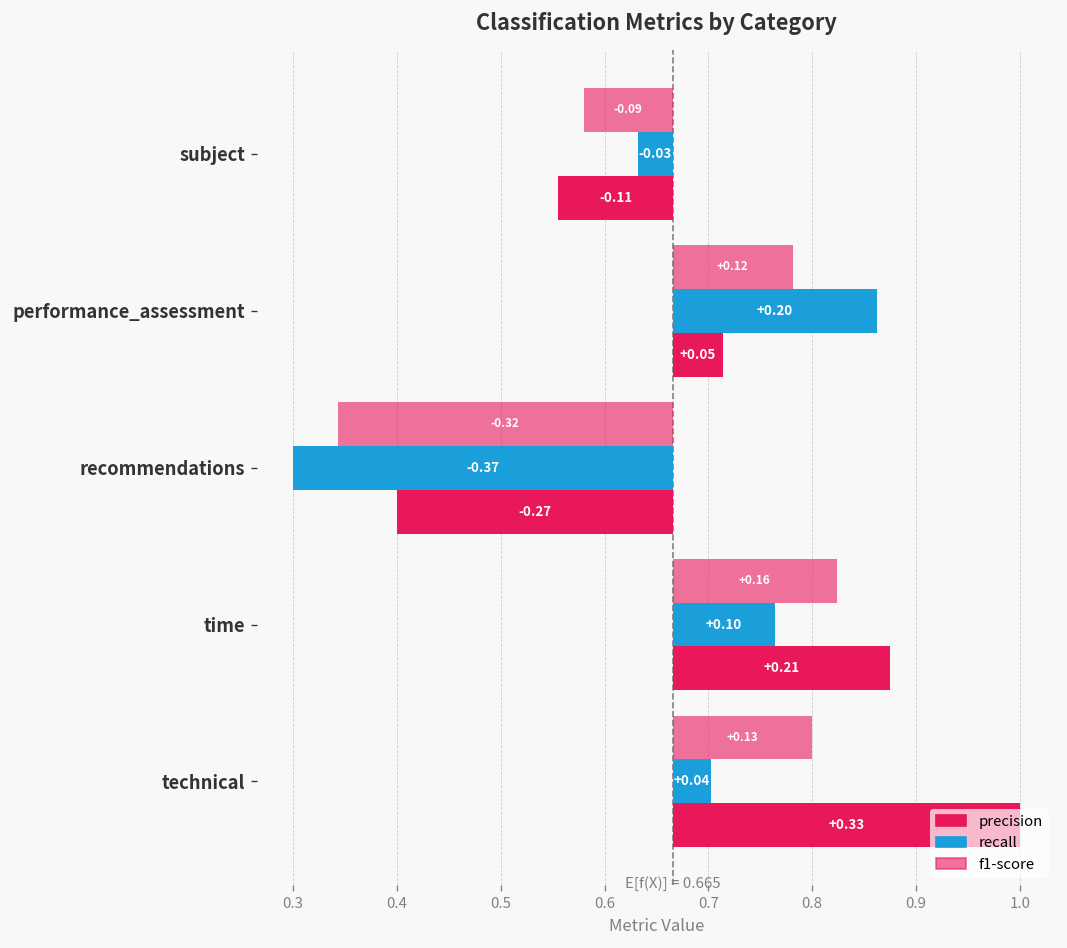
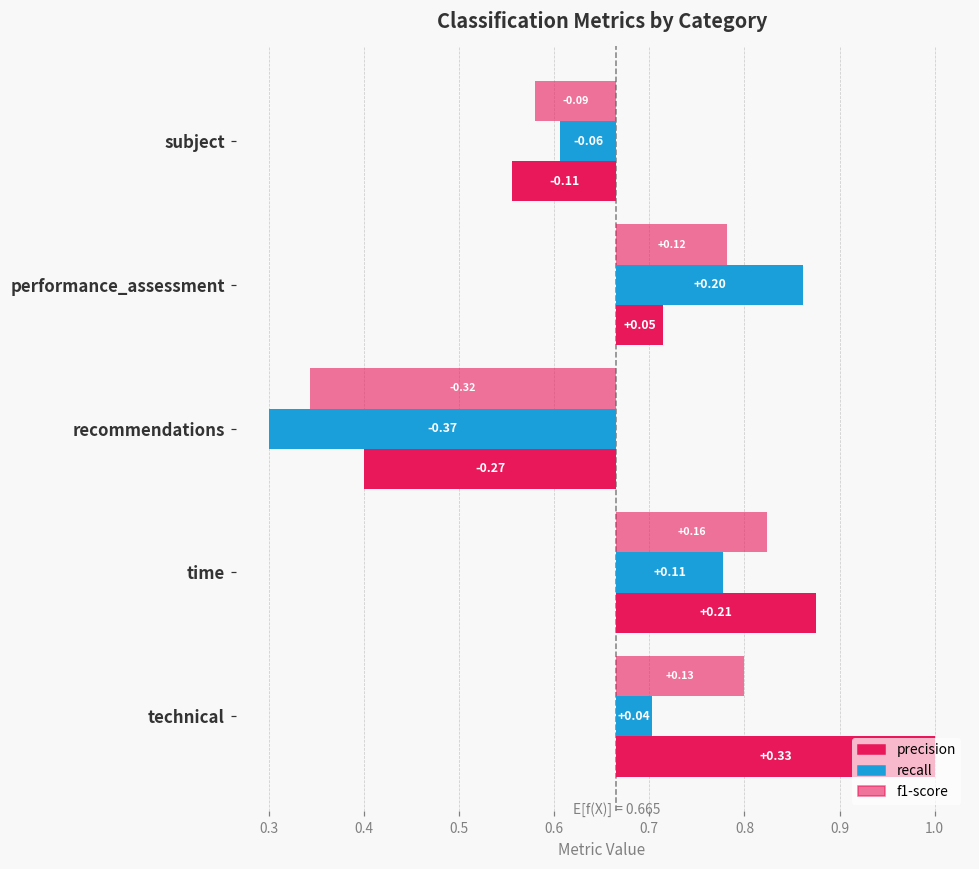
  {
    "recall": {
-     "subject": "-0.03",
+     "subject": "-0.06",
      "performance_assessment": "+0.20",
      "recommendations": "-0.37",
-     "time": "+0.10",
+     "time": "+0.11",
      "technical": "+0.04"
    }
  }
